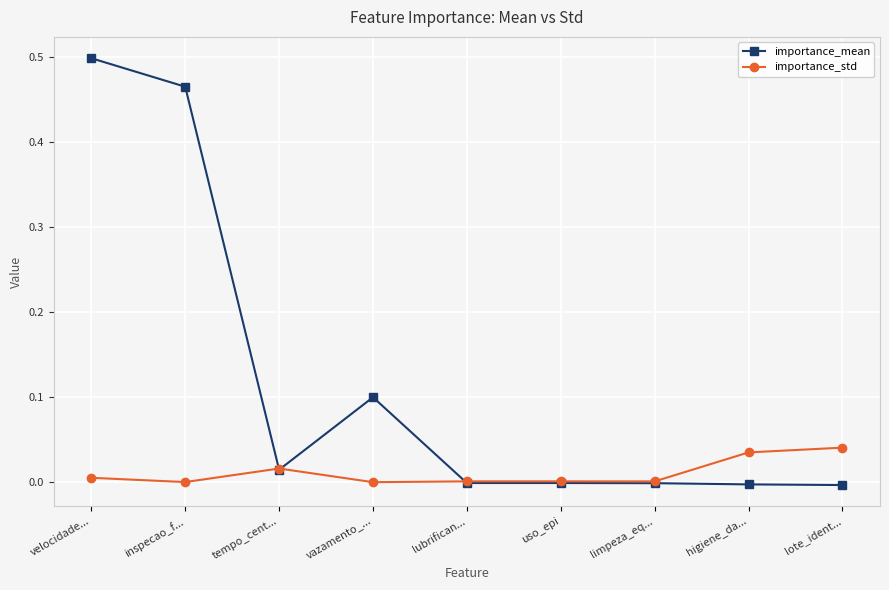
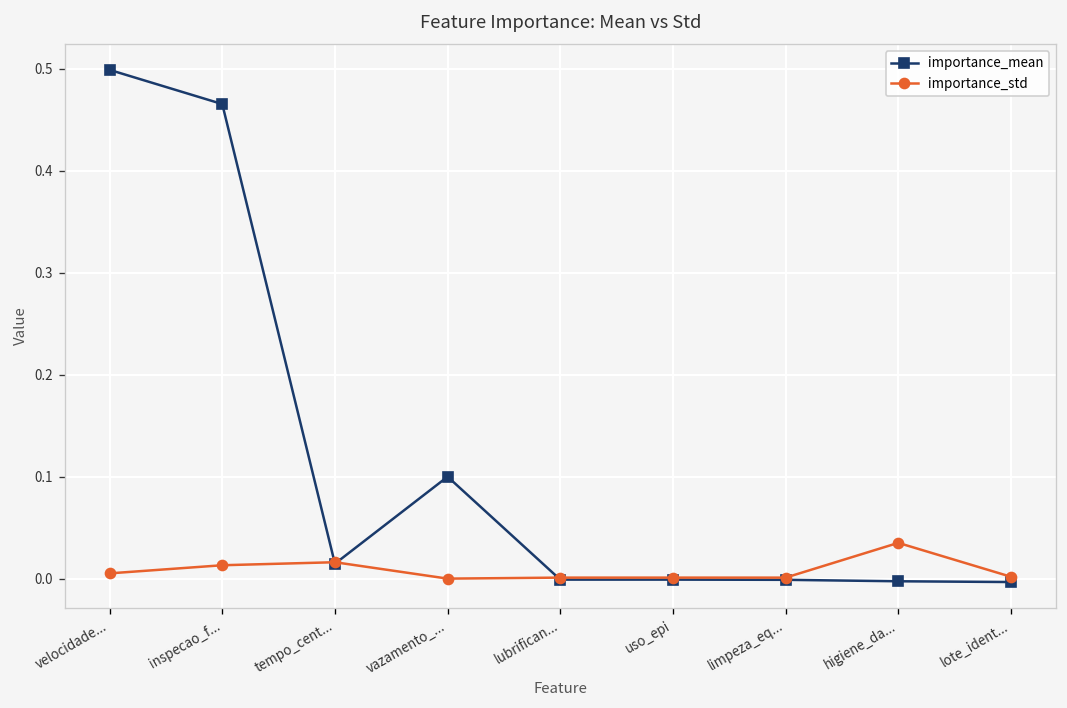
  {
    "importance_mean": {
      "velocidade...": 0.50,
      "inspecao_f...": 0.47,
      "vazamento_...": 0.10,
      "higiene_da...": 0.00,
      "lote_ident...": 0.00
    },
    "importance_std": {
      "velocidade...": 0.01,
-     "inspecao_f...": 0.00,
+     "inspecao_f...": 0.01,
      "vazamento_...": 0.00,
      "higiene_da...": 0.04,
-     "lote_ident...": 0.04
+     "lote_ident...": 0.00
    }
  }
